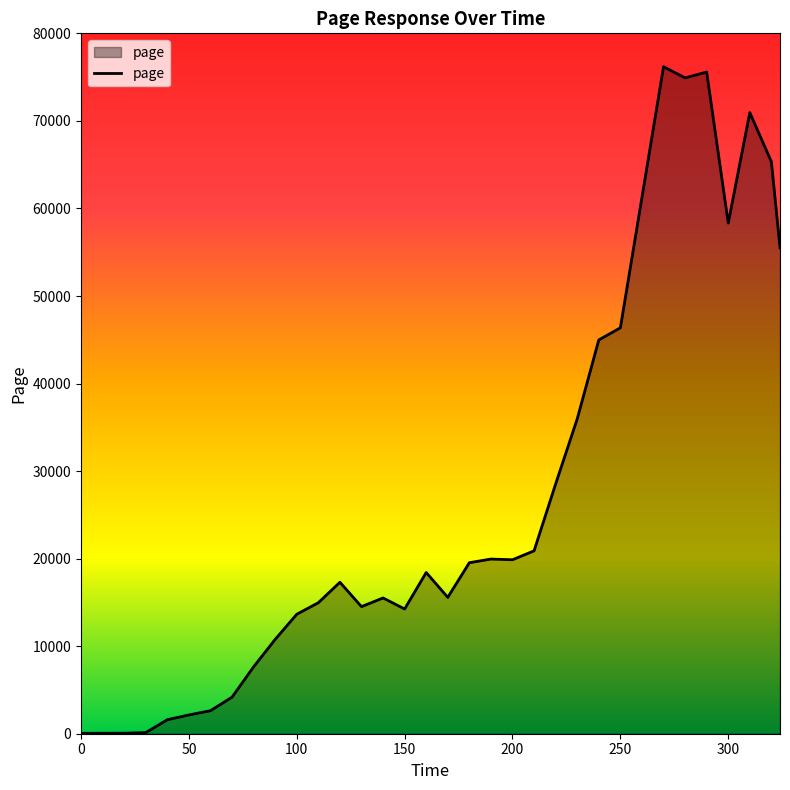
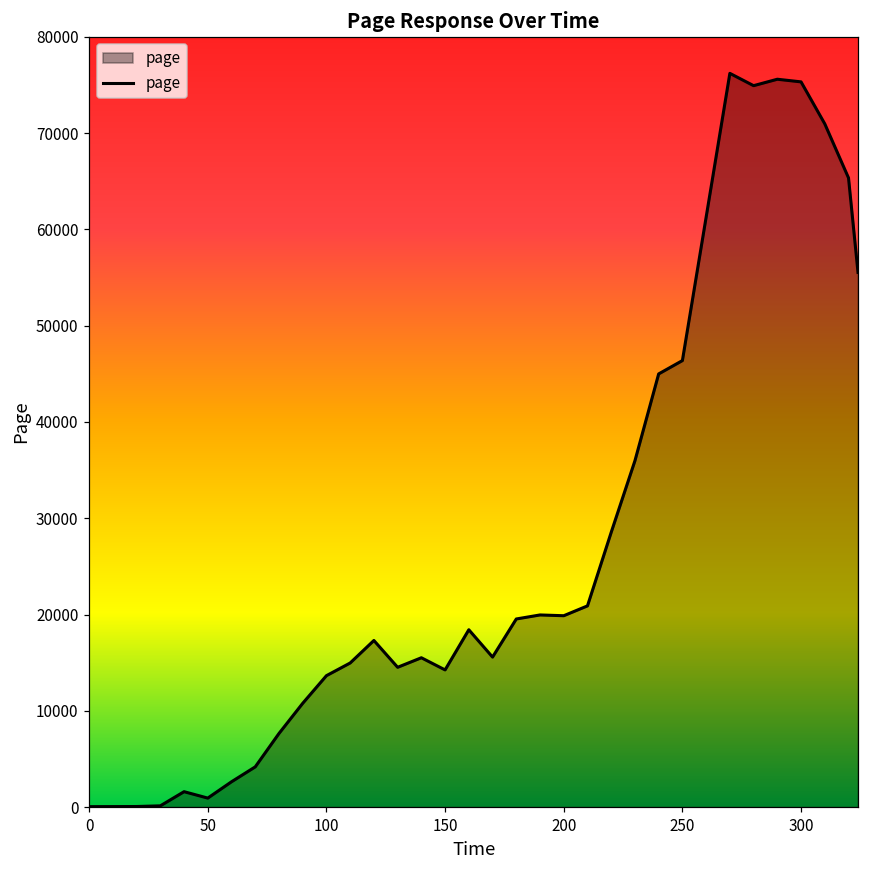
  {
    "0": 0,
-   "50": 2000,
+   "50": 1000,
    "100": 14000,
    "150": 14000,
    "200": 20000,
    "250": 46000,
-   "300": 58000
+   "300": 75000
  }
